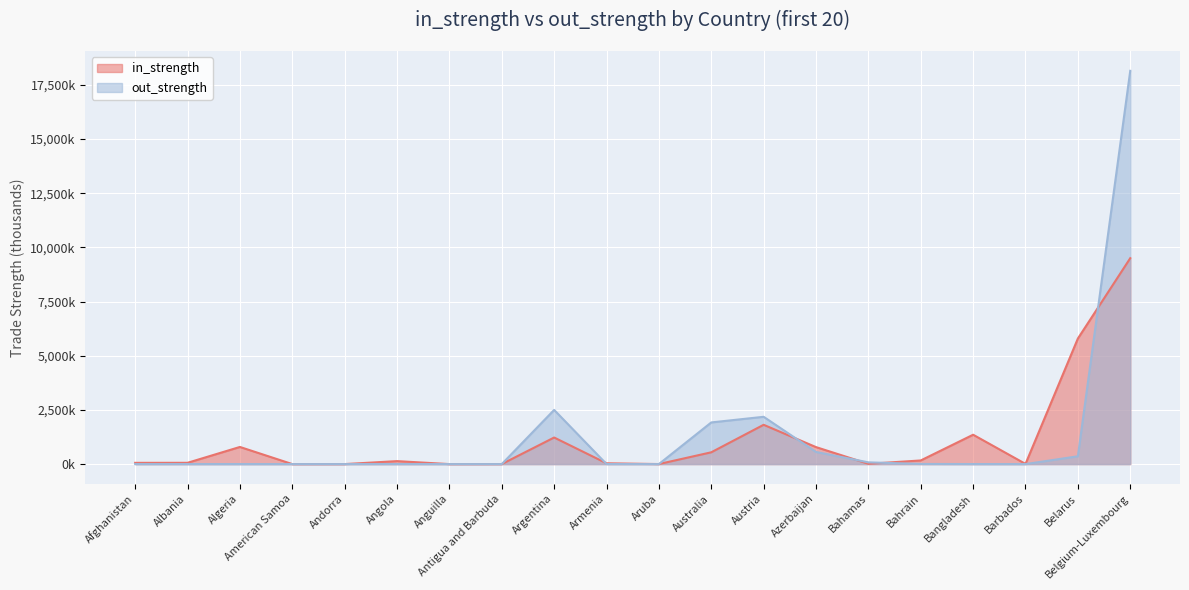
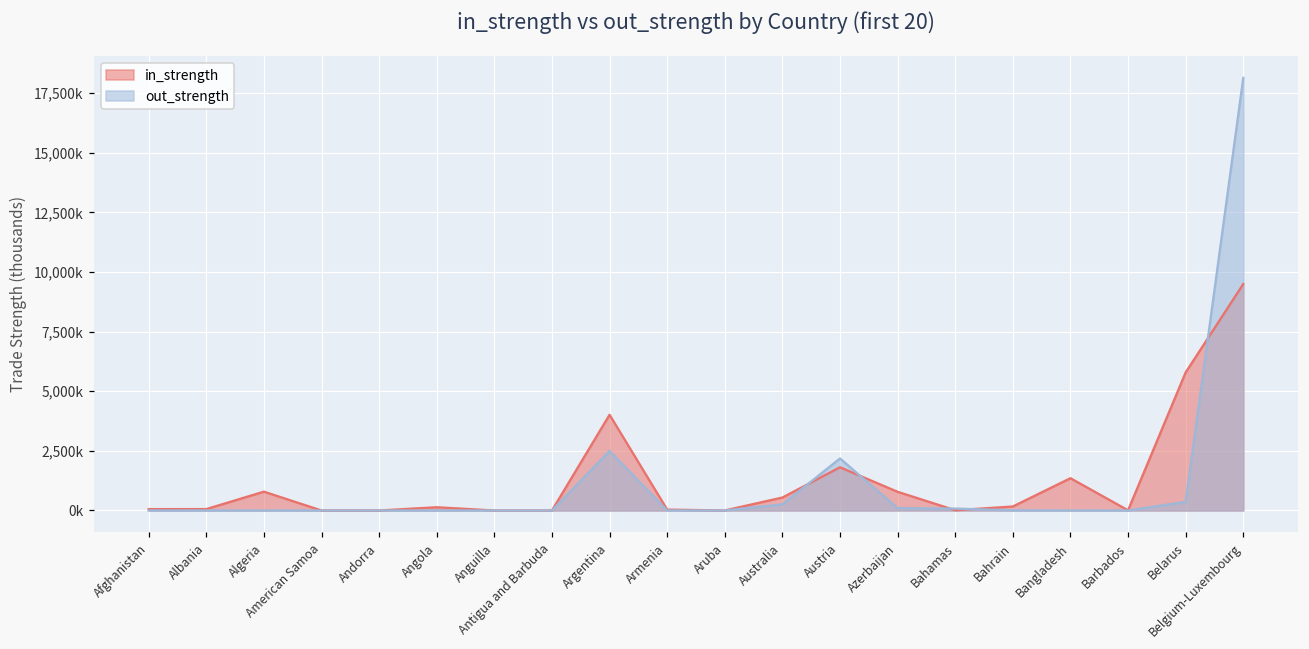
  {
    "in_strength": {
      "Algeria": "800,000",
      "Angola": "100,000",
-     "Argentina": "1,200,000",
+     "Argentina": "4,000,000",
      "Australia": "500,000",
      "Austria": "1,800,000",
      "Azerbaijan": "800,000",
      "Bahrain": "200,000",
      "Bangladesh": "1,400,000",
      "Belarus": "5,800,000",
      "Belgium-Luxembourg": "9,500,000"
    },
    "out_strength": {
      "Algeria": "0",
      "Angola": "0",
      "Argentina": "2,500,000",
-     "Australia": "1,900,000",
+     "Australia": "300,000",
      "Austria": "2,200,000",
-     "Azerbaijan": "600,000",
+     "Azerbaijan": "100,000",
      "Bahrain": "0",
      "Bangladesh": "0",
      "Belarus": "400,000",
      "Belgium-Luxembourg": "18,100,000"
    }
  }
